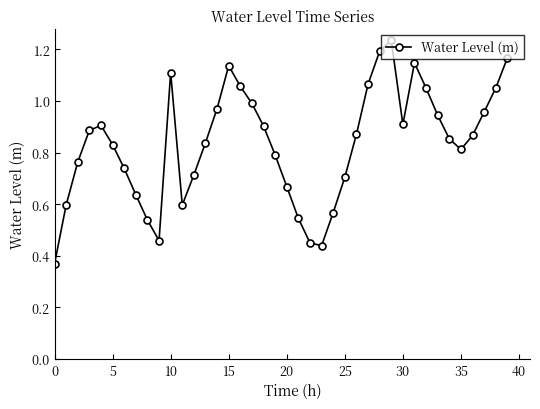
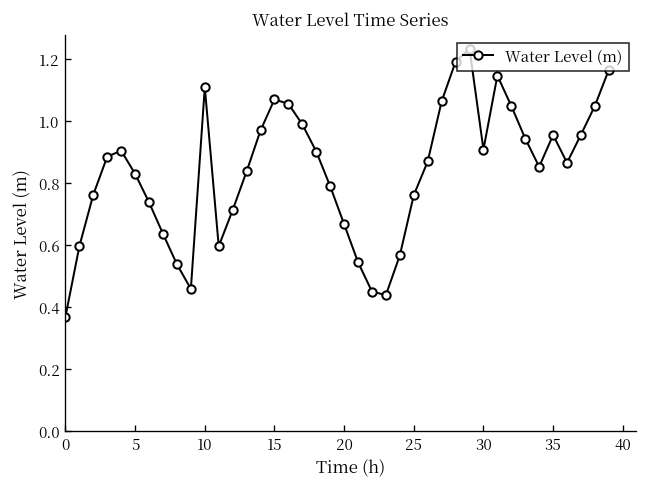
  {
    "0": 0.37,
    "5": 0.83,
    "10": 1.11,
-   "15": 1.14,
+   "15": 1.07,
    "20": 0.67,
-   "25": 0.70,
+   "25": 0.76,
    "30": 0.91,
-   "35": 0.81
+   "35": 0.96
  }
